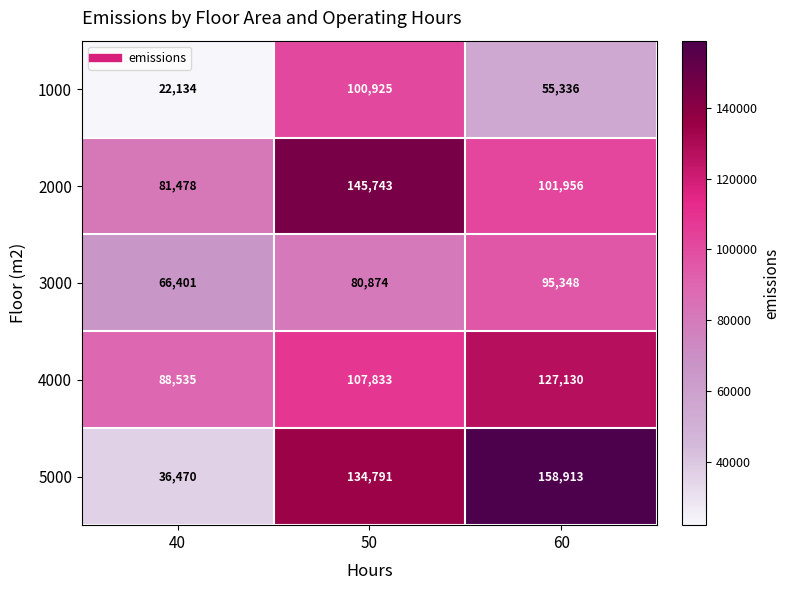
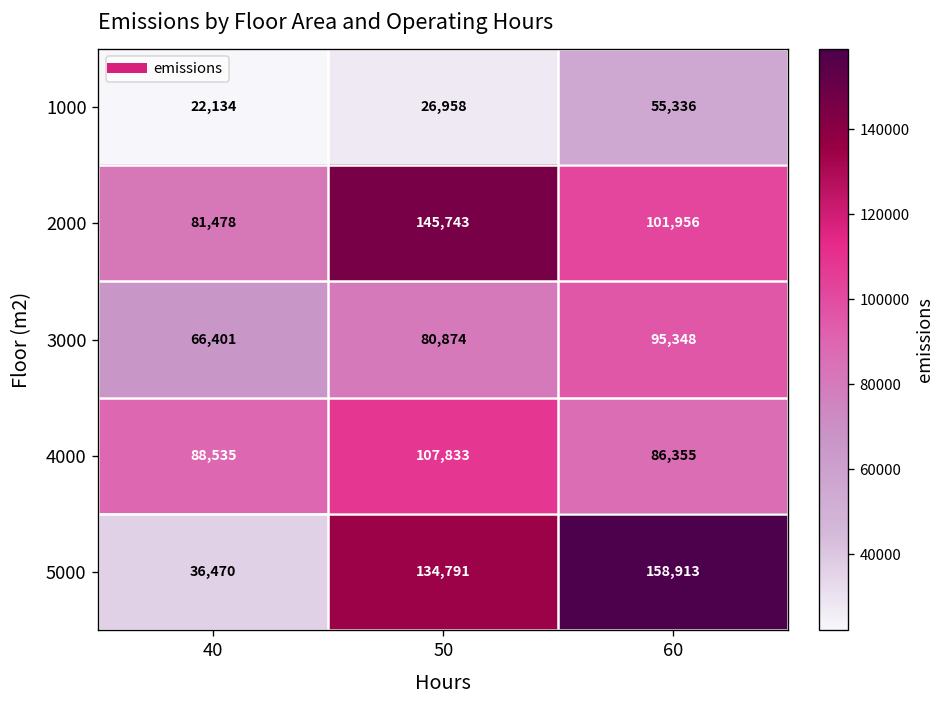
  {
    "1000": {
      "40": "22,134",
-     "50": "100,925",
+     "50": "26,958",
      "60": "55,336"
    },
    "2000": {
      "40": "81,478",
      "50": "145,743",
      "60": "101,956"
    },
    "3000": {
      "40": "66,401",
      "50": "80,874",
      "60": "95,348"
    },
    "4000": {
      "40": "88,535",
      "50": "107,833",
-     "60": "127,130"
+     "60": "86,355"
    },
    "5000": {
      "40": "36,470",
      "50": "134,791",
      "60": "158,913"
    }
  }
